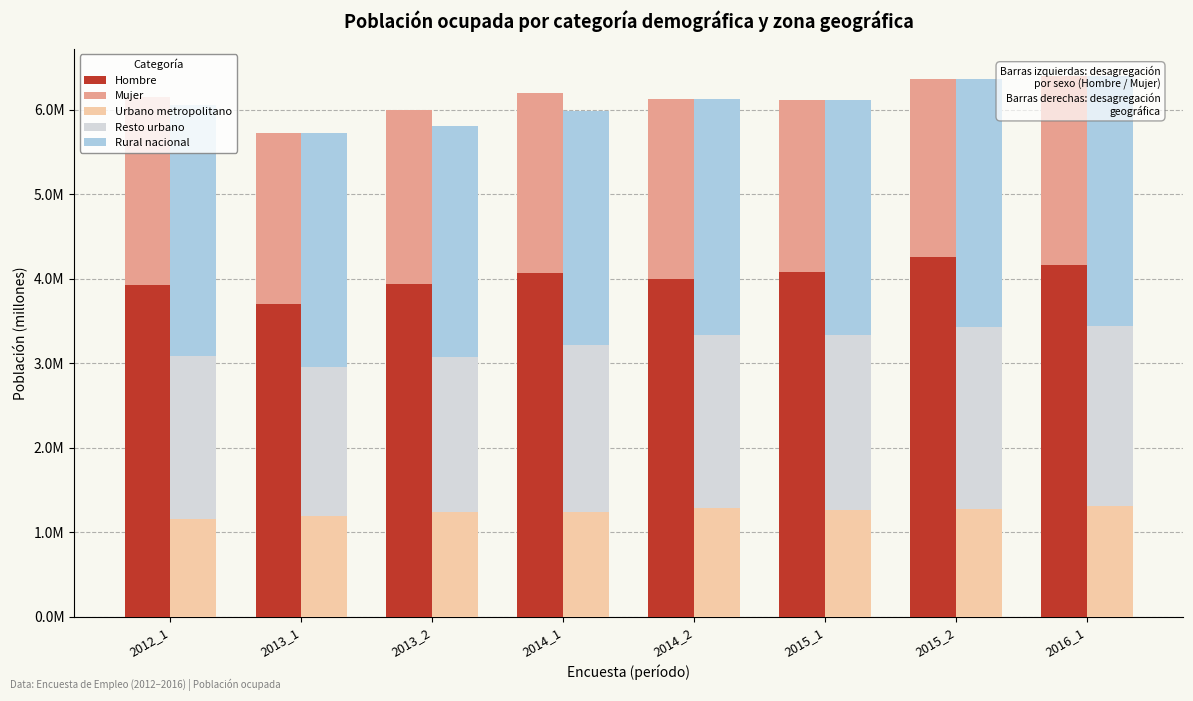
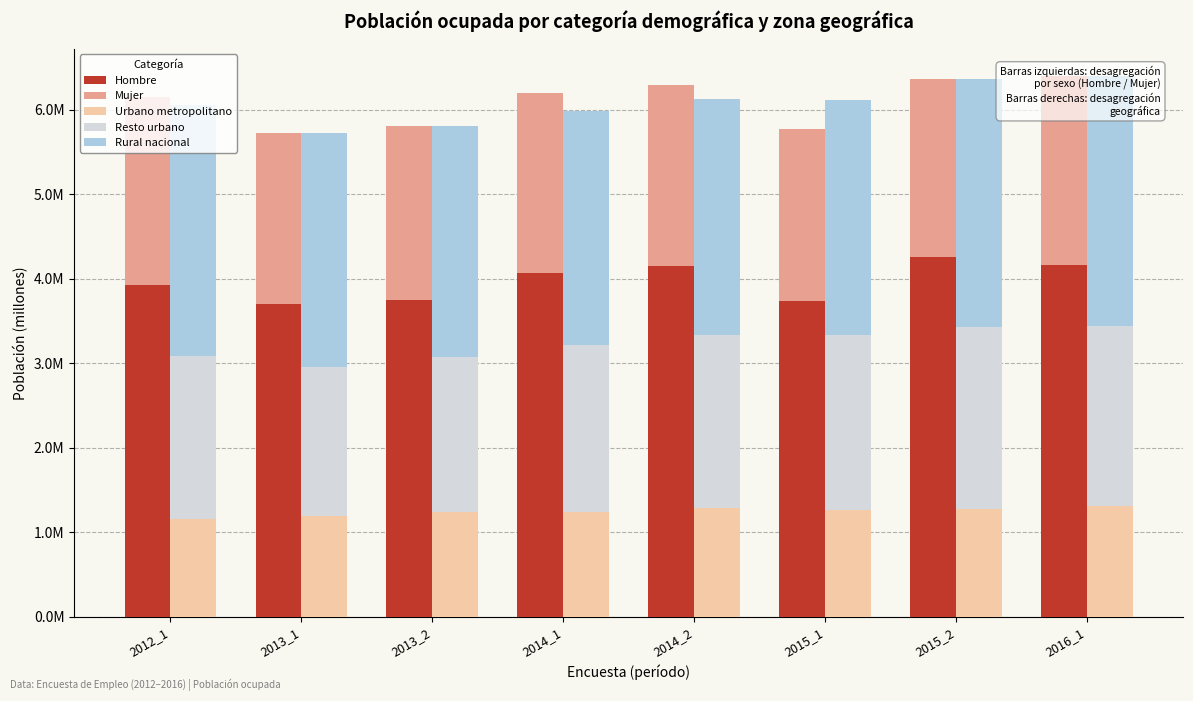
  {
    "Hombre": {
      "2012_1": 3900000,
      "2013_1": 3700000,
-     "2013_2": 3900000,
+     "2013_2": 3800000,
      "2014_1": 4100000,
-     "2014_2": 4000000,
-     "2015_1": 4100000,
+     "2014_2": 4200000,
+     "2015_1": 3700000,
      "2015_2": 4300000,
      "2016_1": 4200000
    }
  }
